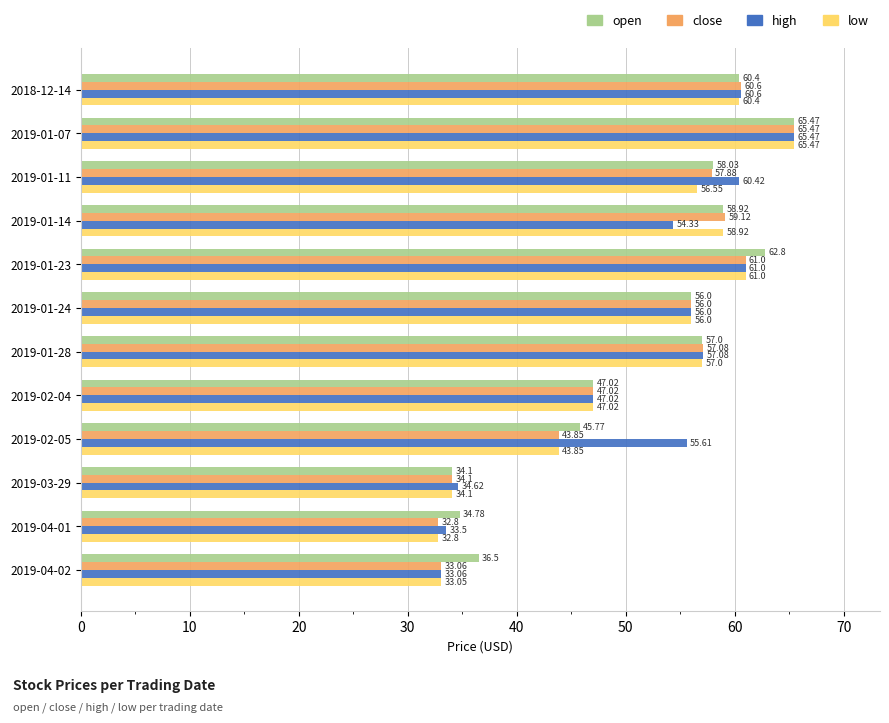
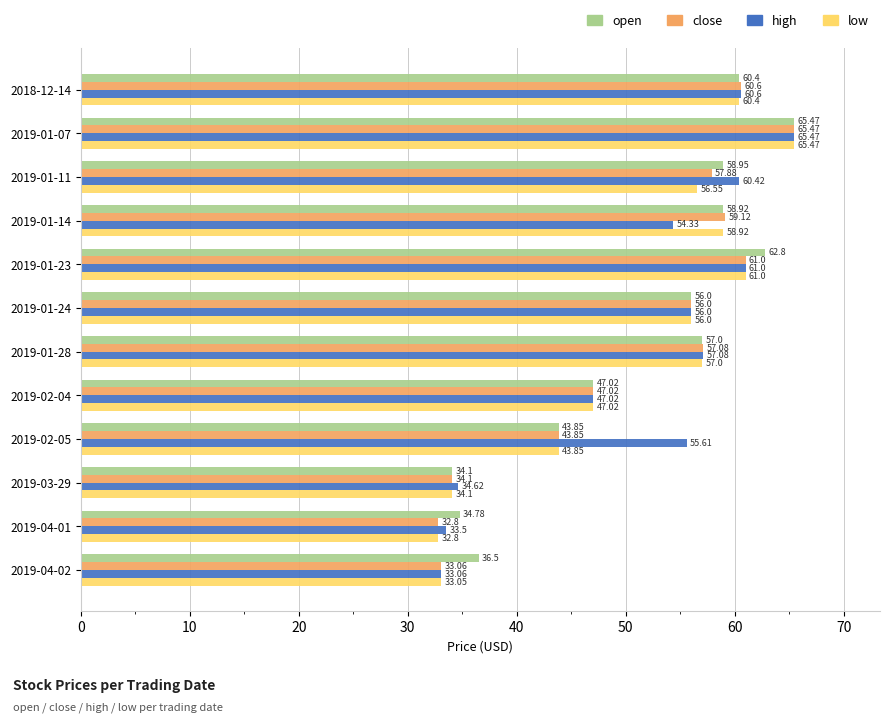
  {
    "open": {
      "2018-12-14": 60.4,
      "2019-01-07": 65.47,
-     "2019-01-11": 58.03,
+     "2019-01-11": 58.95,
      "2019-01-14": 58.92,
      "2019-01-23": 62.8,
      "2019-01-24": 56.0,
      "2019-01-28": 57.0,
      "2019-02-04": 47.02,
-     "2019-02-05": 45.77,
+     "2019-02-05": 43.85,
      "2019-03-29": 34.1,
      "2019-04-01": 34.78,
      "2019-04-02": 36.5
    },
    "high": {
      "2018-12-14": 60.6,
      "2019-01-07": 65.47,
      "2019-01-11": 60.42,
      "2019-01-14": 54.33,
      "2019-01-23": 61.0,
      "2019-01-24": 56.0,
      "2019-01-28": 57.08,
      "2019-02-04": 47.02,
      "2019-02-05": 55.61,
      "2019-03-29": 34.62,
      "2019-04-01": 33.5,
      "2019-04-02": 33.06
    }
  }
